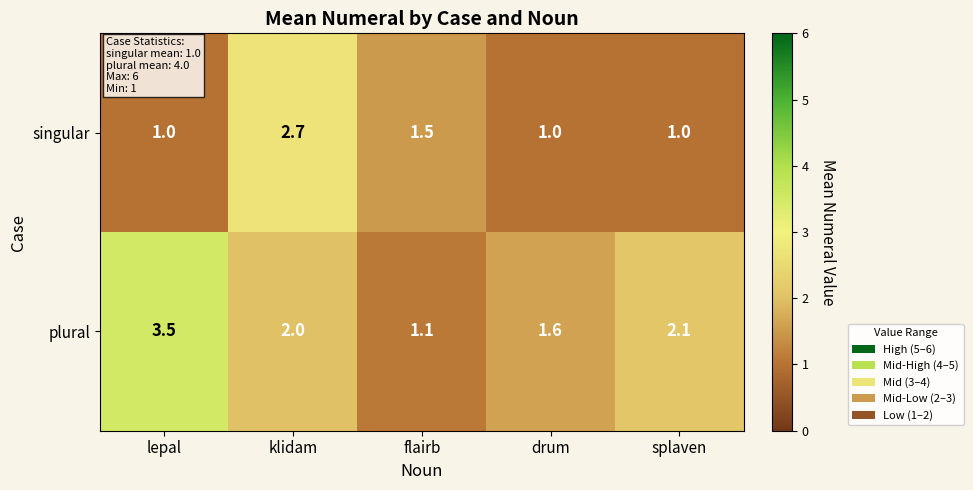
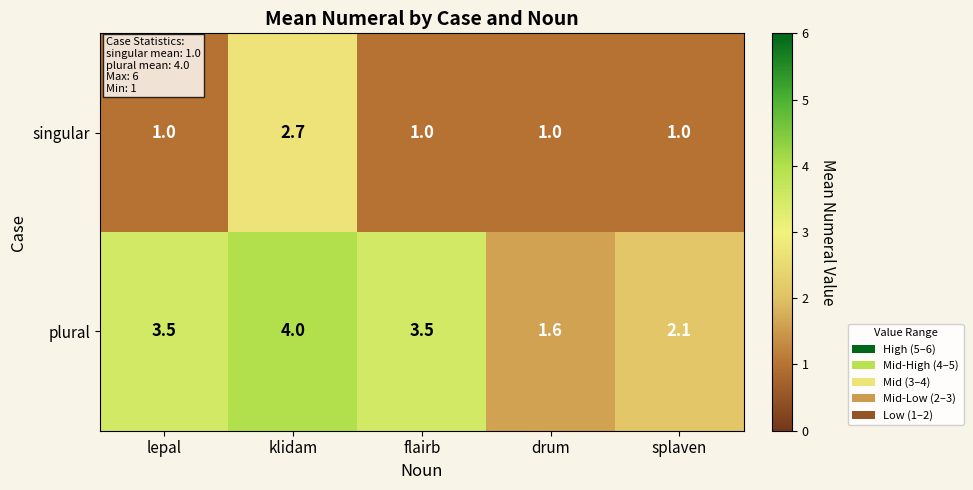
  {
    "singular": {
      "lepal": 1.0,
      "klidam": 2.7,
-     "flairb": 1.5,
+     "flairb": 1.0,
      "drum": 1.0,
      "splaven": 1.0
    },
    "plural": {
      "lepal": 3.5,
-     "klidam": 2.0,
-     "flairb": 1.1,
+     "klidam": 4.0,
+     "flairb": 3.5,
      "drum": 1.6,
      "splaven": 2.1
    }
  }
